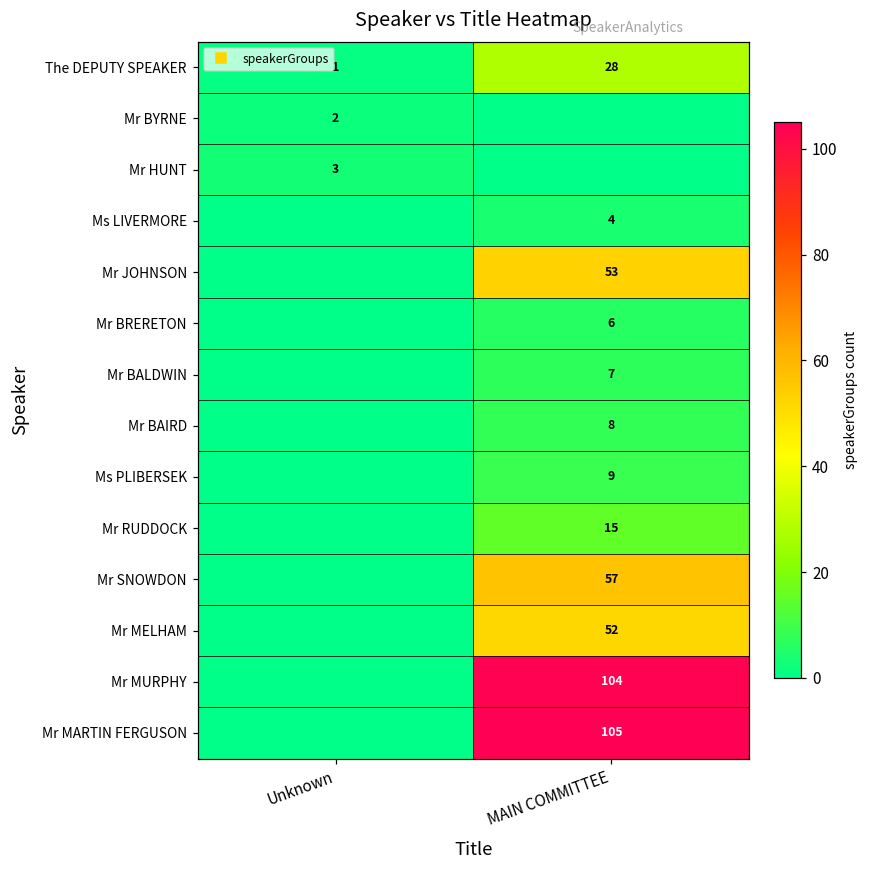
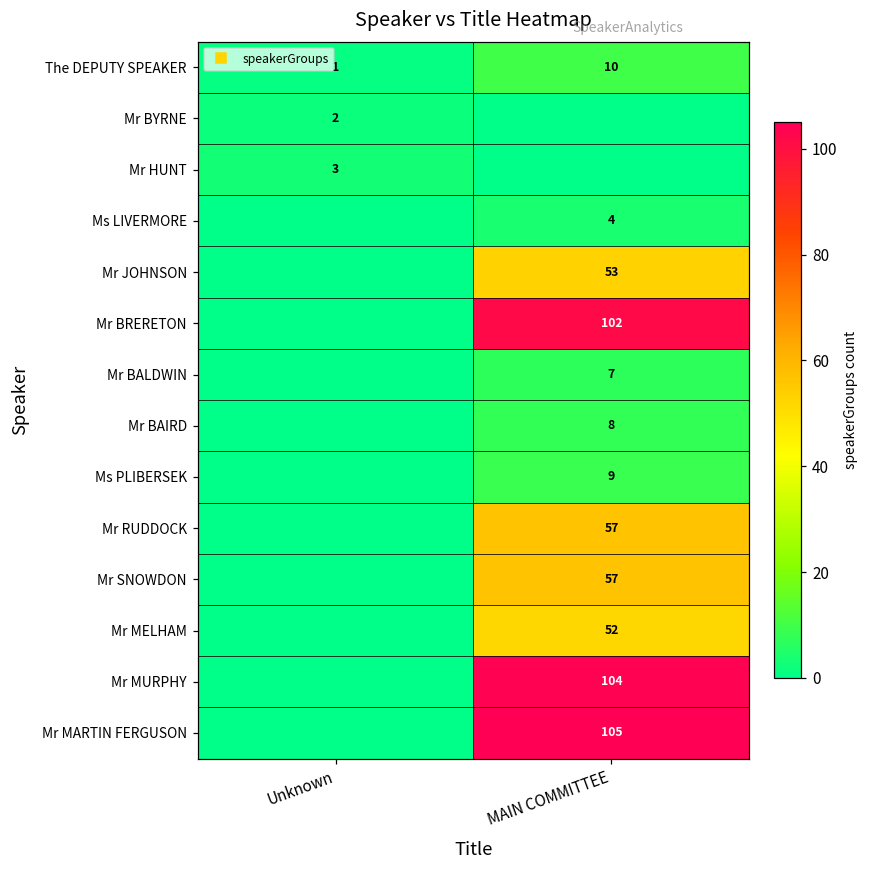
  {
    "The DEPUTY SPEAKER": {
-     "MAIN COMMITTEE": 28
+     "MAIN COMMITTEE": 10
    },
    "Mr BYRNE": {
      "Unknown": 2
    },
    "Mr HUNT": {
      "Unknown": 3
    },
    "Ms LIVERMORE": {
      "MAIN COMMITTEE": 4
    },
    "Mr JOHNSON": {
      "MAIN COMMITTEE": 53
    },
    "Mr BRERETON": {
-     "MAIN COMMITTEE": 6
+     "MAIN COMMITTEE": 102
    },
    "Mr BALDWIN": {
      "MAIN COMMITTEE": 7
    },
    "Mr BAIRD": {
      "MAIN COMMITTEE": 8
    },
    "Ms PLIBERSEK": {
      "MAIN COMMITTEE": 9
    },
    "Mr RUDDOCK": {
-     "MAIN COMMITTEE": 15
+     "MAIN COMMITTEE": 57
    },
    "Mr SNOWDON": {
      "MAIN COMMITTEE": 57
    },
    "Mr MELHAM": {
      "MAIN COMMITTEE": 52
    },
    "Mr MURPHY": {
      "MAIN COMMITTEE": 104
    },
    "Mr MARTIN FERGUSON": {
      "MAIN COMMITTEE": 105
    }
  }
